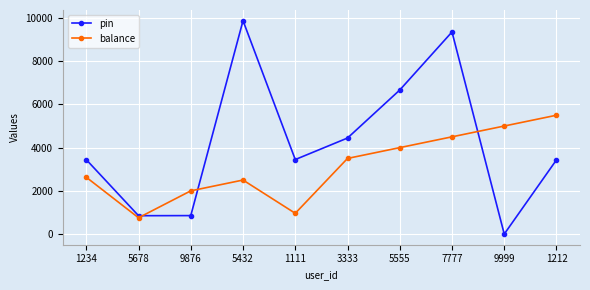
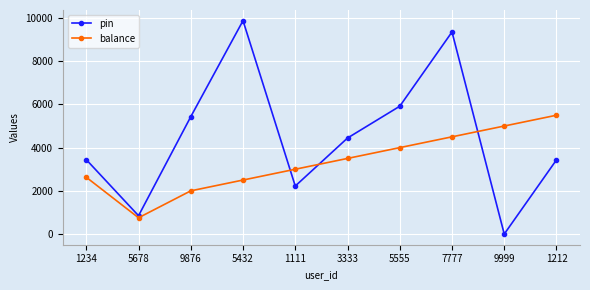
  {
    "pin": {
      "1234": 3400,
-     "9876": 900,
+     "9876": 5400,
      "5432": 9900,
-     "1111": 3400,
+     "1111": 2200,
      "3333": 4400,
-     "5555": 6700,
+     "5555": 5900,
      "7777": 9400,
      "9999": 0,
      "1212": 3400
    },
    "balance": {
      "1234": 2600,
      "9876": 2000,
      "5432": 2500,
-     "1111": 1000,
+     "1111": 3000,
      "3333": 3500,
      "5555": 4000,
      "7777": 4500,
      "9999": 5000,
      "1212": 5500
    }
  }
